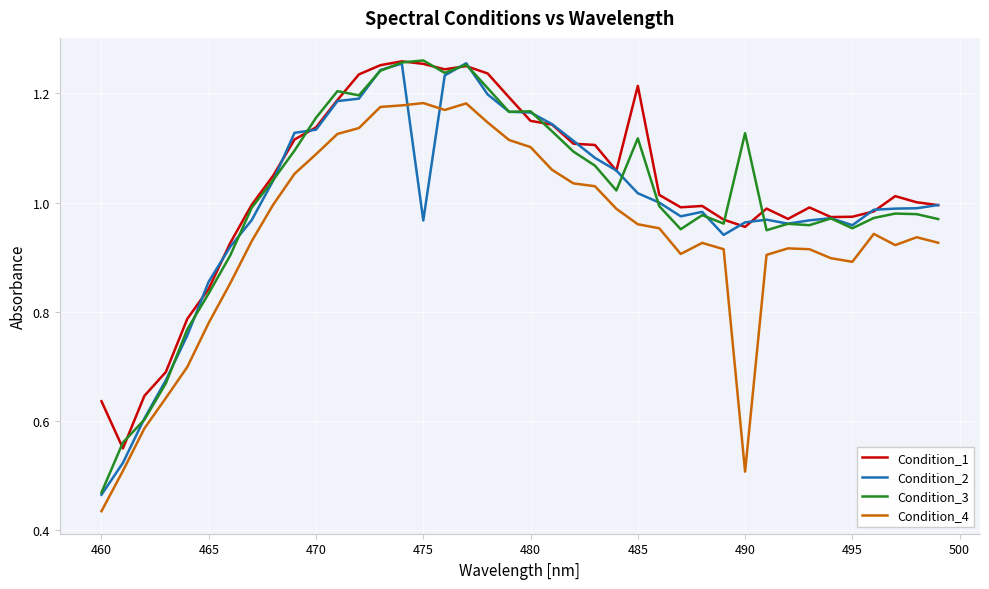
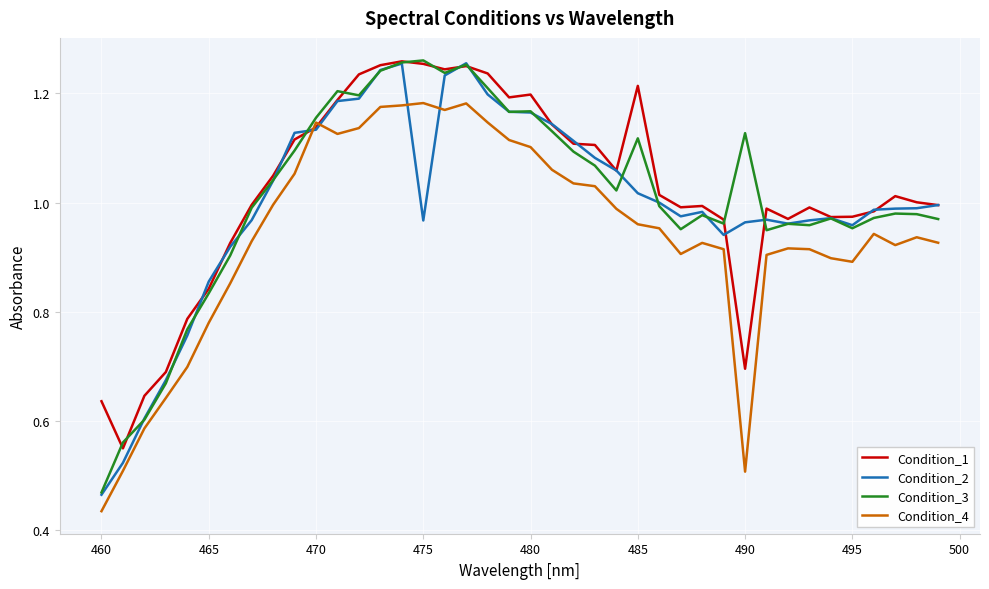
  {
    "Condition_1": {
      "460": 0.64,
      "465": 0.84,
      "475": 1.25,
-     "480": 1.15,
+     "480": 1.20,
      "485": 1.21,
-     "490": 0.96,
+     "490": 0.70,
      "495": 0.97
    },
    "Condition_2": {
      "465": 0.86,
      "475": 0.97,
      "485": 1.02,
      "490": 0.96,
      "495": 0.96
    },
    "Condition_3": {
      "465": 0.83,
      "470": 1.16,
      "475": 1.26,
      "485": 1.12,
      "490": 1.13,
      "495": 0.95
    },
    "Condition_4": {
      "460": 0.44,
      "465": 0.78,
-     "470": 1.09,
+     "470": 1.15,
      "475": 1.18,
      "480": 1.10,
      "485": 0.96,
      "490": 0.51,
      "495": 0.89
    }
  }
